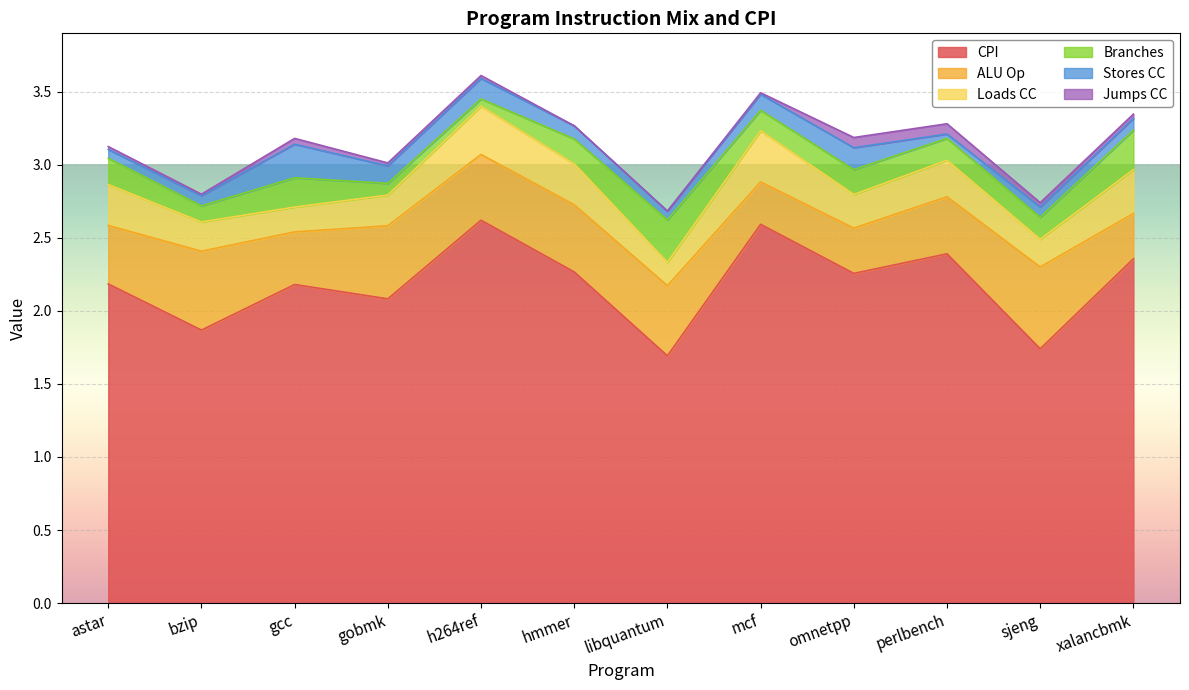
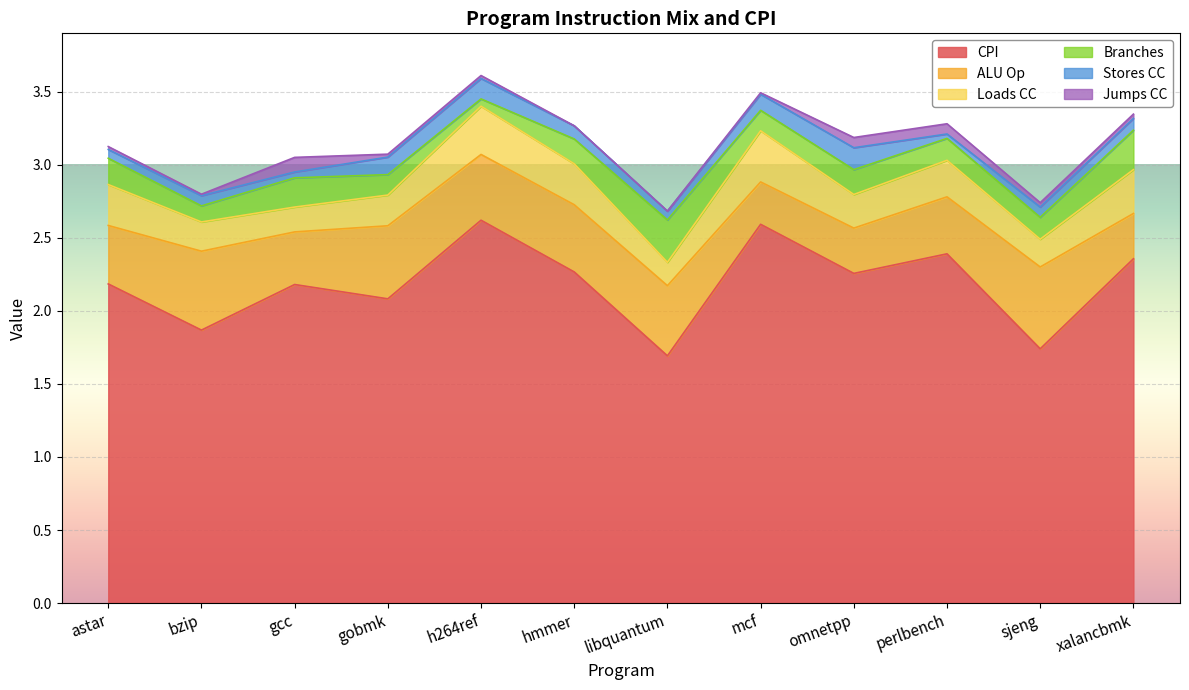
  {
    "CPI": {
      "astar": 2.18,
      "bzip": 1.87,
      "gcc": 2.18,
      "gobmk": 2.08,
      "h264ref": 2.62,
      "hmmer": 2.27,
      "libquantum": 1.69,
      "mcf": 2.59,
      "omnetpp": 2.26,
      "perlbench": 2.39,
      "sjeng": 1.74,
      "xalancbmk": 2.36
    },
    "Branches": {
      "astar": 0.18,
      "bzip": 0.11,
      "gcc": 0.20,
-     "gobmk": 0.08,
+     "gobmk": 0.14,
      "h264ref": 0.05,
      "hmmer": 0.17,
      "libquantum": 0.29,
      "mcf": 0.14,
      "omnetpp": 0.17,
      "perlbench": 0.15,
      "sjeng": 0.15,
      "xalancbmk": 0.27
    },
    "Stores CC": {
      "astar": 0.06,
-     "gcc": 0.23,
+     "gcc": 0.04,
      "gobmk": 0.12,
      "h264ref": 0.14,
      "omnetpp": 0.15,
      "perlbench": 0.03,
      "sjeng": 0.07,
      "xalancbmk": 0.08
    },
    "Jumps CC": {
      "astar": 0.02,
-     "gcc": 0.04,
+     "gcc": 0.10,
      "gobmk": 0.02,
      "h264ref": 0.02,
      "omnetpp": 0.07,
      "perlbench": 0.07,
      "sjeng": 0.03,
      "xalancbmk": 0.03
    }
  }
